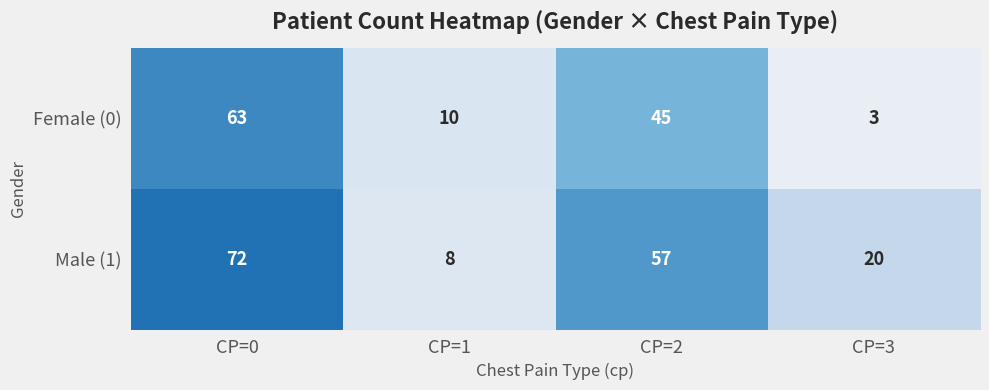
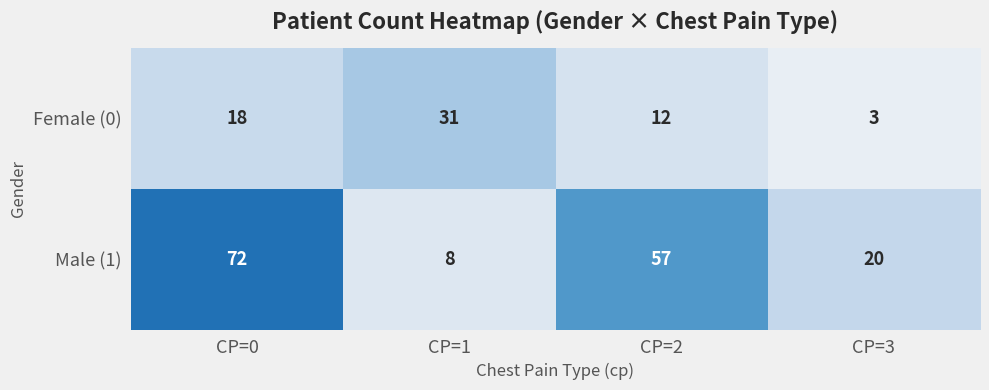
  {
    "Female (0)": {
-     "CP=0": 63,
-     "CP=1": 10,
-     "CP=2": 45,
+     "CP=0": 18,
+     "CP=1": 31,
+     "CP=2": 12,
      "CP=3": 3
    },
    "Male (1)": {
      "CP=0": 72,
      "CP=1": 8,
      "CP=2": 57,
      "CP=3": 20
    }
  }
